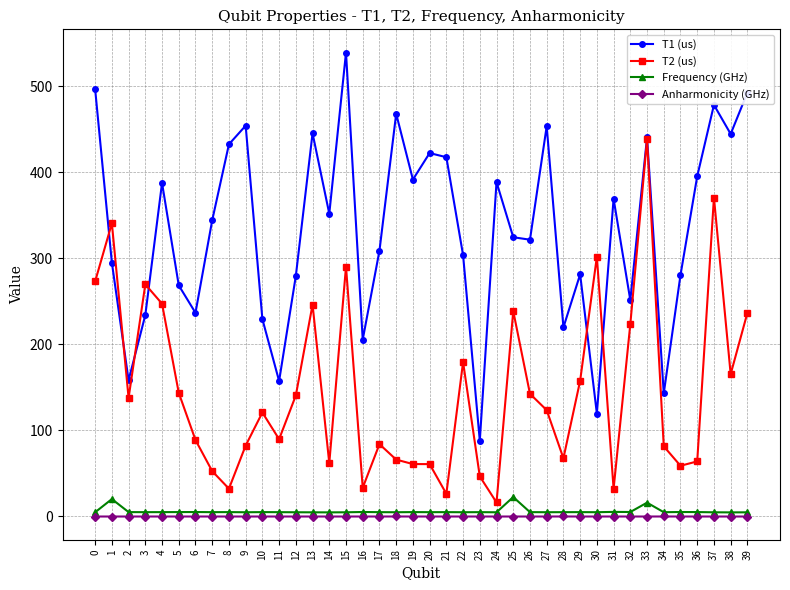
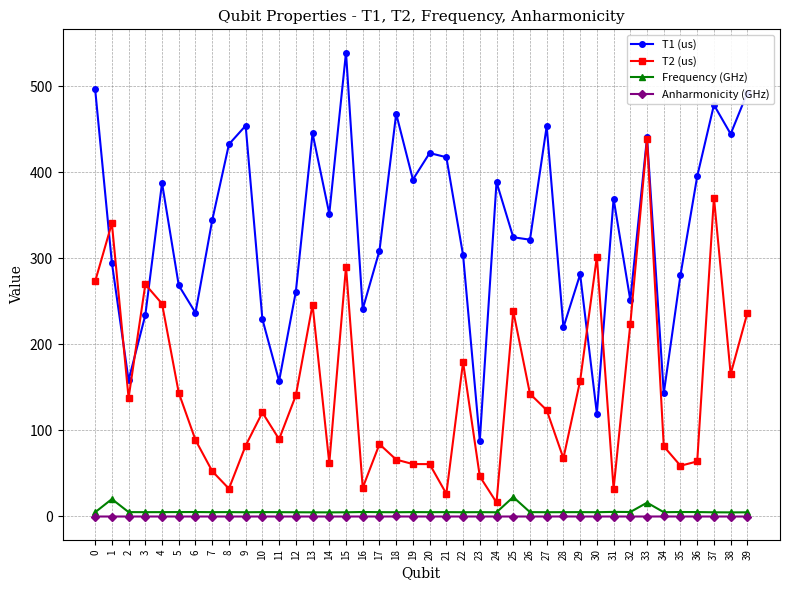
  {
    "T1 (us)": {
      "0": 500,
      "1": 290,
      "2": 160,
      "3": 230,
      "4": 390,
      "5": 270,
      "6": 240,
      "7": 340,
      "8": 430,
      "9": 450,
      "10": 230,
      "11": 160,
-     "12": 280,
+     "12": 260,
      "13": 450,
      "14": 350,
      "15": 540,
-     "16": 210,
+     "16": 240,
      "17": 310,
      "18": 470,
      "19": 390,
      "20": 420,
      "21": 420,
      "22": 300,
      "23": 90,
      "24": 390,
      "25": 320,
      "26": 320,
      "27": 450,
      "28": 220,
      "29": 280,
      "30": 120,
      "31": 370,
      "32": 250,
      "34": 140,
      "35": 280,
      "36": 400,
      "37": 480,
      "38": 440
    },
    "T2 (us)": {
      "0": 270,
      "1": 340,
      "2": 140,
      "3": 270,
      "4": 250,
      "5": 140,
      "6": 90,
      "7": 50,
      "8": 30,
      "9": 80,
      "10": 120,
      "11": 90,
      "12": 140,
      "13": 250,
      "14": 60,
      "15": 290,
      "16": 30,
      "17": 80,
      "18": 70,
      "19": 60,
      "20": 60,
      "21": 30,
      "22": 180,
      "23": 50,
      "24": 20,
      "25": 240,
      "26": 140,
      "27": 120,
      "28": 70,
      "29": 160,
      "30": 300,
      "31": 30,
      "32": 220,
      "34": 80,
      "35": 60,
      "36": 60,
      "37": 370,
      "38": 170,
      "39": 240
    },
    "Frequency (GHz)": {
      "0": 0,
      "1": 20,
      "2": 0,
      "3": 0,
      "4": 0,
      "5": 0,
      "6": 0,
      "7": 0,
      "8": 0,
      "9": 0,
      "10": 0,
      "11": 0,
      "12": 0,
      "13": 0,
      "14": 0,
      "15": 0,
      "16": 0,
      "17": 0,
      "18": 0,
      "19": 0,
      "20": 0,
      "21": 0,
      "22": 0,
      "23": 0,
      "24": 0,
      "25": 20,
      "26": 0,
      "27": 0,
      "28": 0,
      "29": 0,
      "30": 0,
      "31": 10,
      "32": 0,
      "33": 20,
      "34": 0,
      "35": 0,
      "36": 0,
      "37": 0,
      "38": 0,
      "39": 0
    },
    "Anharmonicity (GHz)": {
      "0": 0,
      "1": 0,
      "2": 0,
      "3": 0,
      "4": 0,
      "5": 0,
      "6": 0,
      "7": 0,
      "8": 0,
      "9": 0,
      "10": 0,
      "11": 0,
      "12": 0,
      "13": 0,
      "14": 0,
      "15": 0,
      "16": 0,
      "17": 0,
      "18": 0,
      "19": 0,
      "20": 0,
      "21": 0,
      "22": 0,
      "23": 0,
      "24": 0,
      "25": 0,
      "26": 0,
      "27": 0,
      "28": 0,
      "29": 0,
      "30": 0,
      "31": 0,
      "32": 0,
      "33": 0,
      "34": 0,
      "35": 0,
      "36": 0,
      "37": 0,
      "38": 0,
      "39": 0
    }
  }
